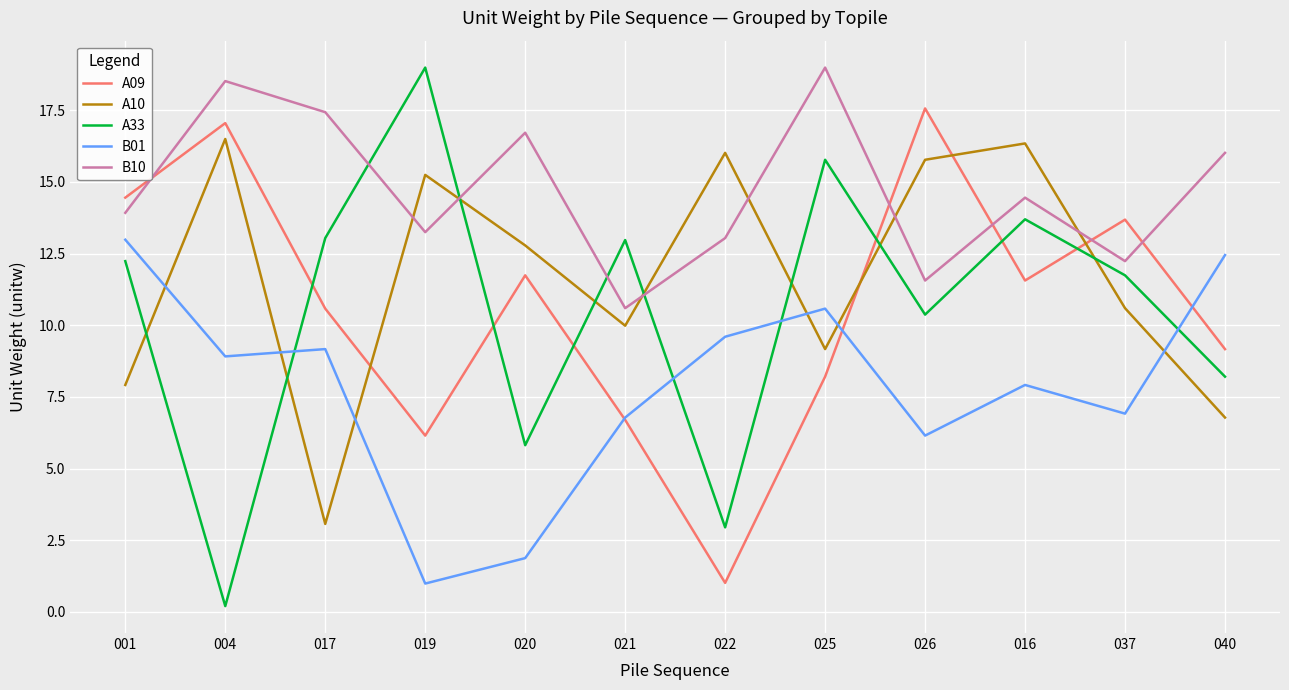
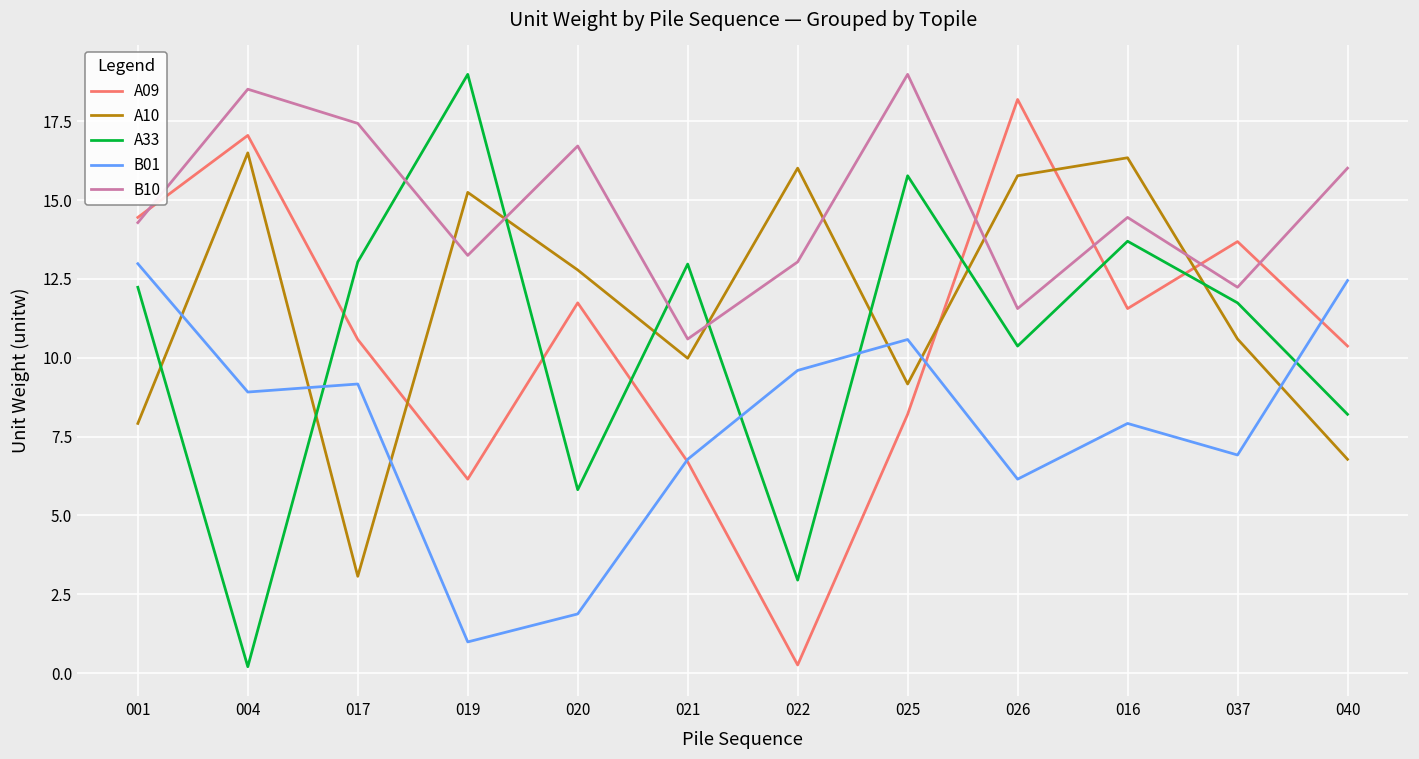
  {
    "A09": {
      "001": 14.4,
      "004": 17.0,
      "017": 10.6,
      "019": 6.1,
      "020": 11.7,
-     "022": 1.0,
+     "022": 0.3,
      "025": 8.2,
-     "026": 17.6,
+     "026": 18.2,
      "016": 11.6,
      "037": 13.7,
-     "040": 9.2
+     "040": 10.4
    },
    "A10": {
      "001": 7.9,
      "004": 16.5,
      "017": 3.1,
      "019": 15.2,
      "020": 12.8,
      "021": 10.0,
      "022": 16.0,
      "025": 9.2,
      "026": 15.8,
      "016": 16.3,
      "037": 10.6,
      "040": 6.8
    },
    "A33": {
      "001": 12.2,
      "004": 0.2,
      "017": 13.0,
      "019": 19.0,
      "020": 5.8,
      "021": 13.0,
      "022": 2.9,
      "025": 15.8,
      "026": 10.4,
      "016": 13.7,
      "037": 11.7,
      "040": 8.2
    },
    "B01": {
      "001": 13.0,
      "004": 8.9,
      "017": 9.2,
      "019": 1.0,
      "020": 1.9,
      "022": 9.6,
      "025": 10.6,
      "026": 6.1,
      "016": 7.9,
      "037": 6.9,
      "040": 12.4
    },
    "B10": {
-     "001": 13.9,
+     "001": 14.3,
      "004": 18.5,
      "017": 17.4,
      "019": 13.2,
      "020": 16.7,
      "021": 10.6,
      "022": 13.0,
      "025": 19.0,
      "026": 11.6,
      "016": 14.4,
      "037": 12.2,
      "040": 16.0
    }
  }
